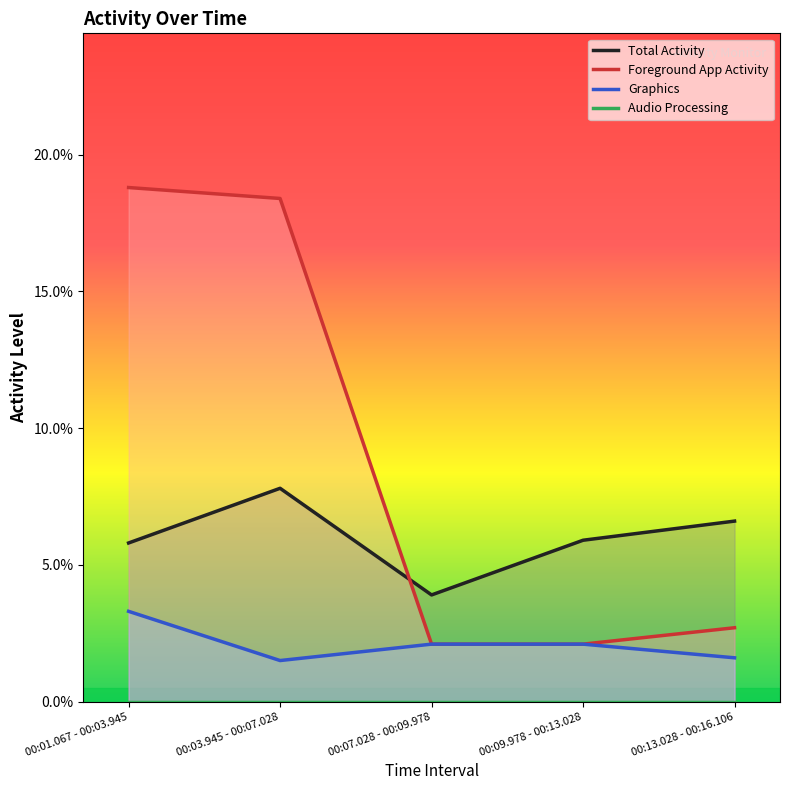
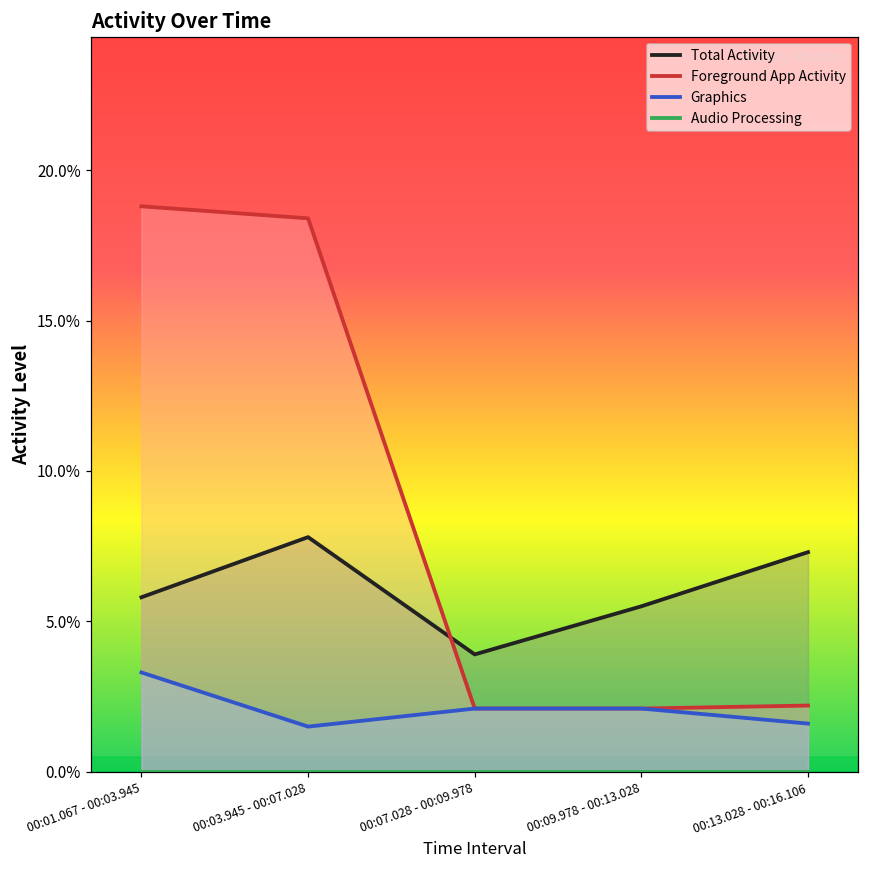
  {
    "Total Activity": {
      "00:01.067 - 00:03.945": "5.8%",
      "00:03.945 - 00:07.028": "7.8%",
      "00:07.028 - 00:09.978": "3.9%",
-     "00:09.978 - 00:13.028": "5.9%",
-     "00:13.028 - 00:16.106": "6.6%"
+     "00:09.978 - 00:13.028": "5.5%",
+     "00:13.028 - 00:16.106": "7.3%"
    },
    "Foreground App Activity": {
      "00:01.067 - 00:03.945": "18.8%",
      "00:03.945 - 00:07.028": "18.4%",
-     "00:13.028 - 00:16.106": "2.7%"
+     "00:13.028 - 00:16.106": "2.2%"
    },
    "Graphics": {
      "00:01.067 - 00:03.945": "3.3%",
      "00:03.945 - 00:07.028": "1.5%",
      "00:13.028 - 00:16.106": "1.6%"
    }
  }
